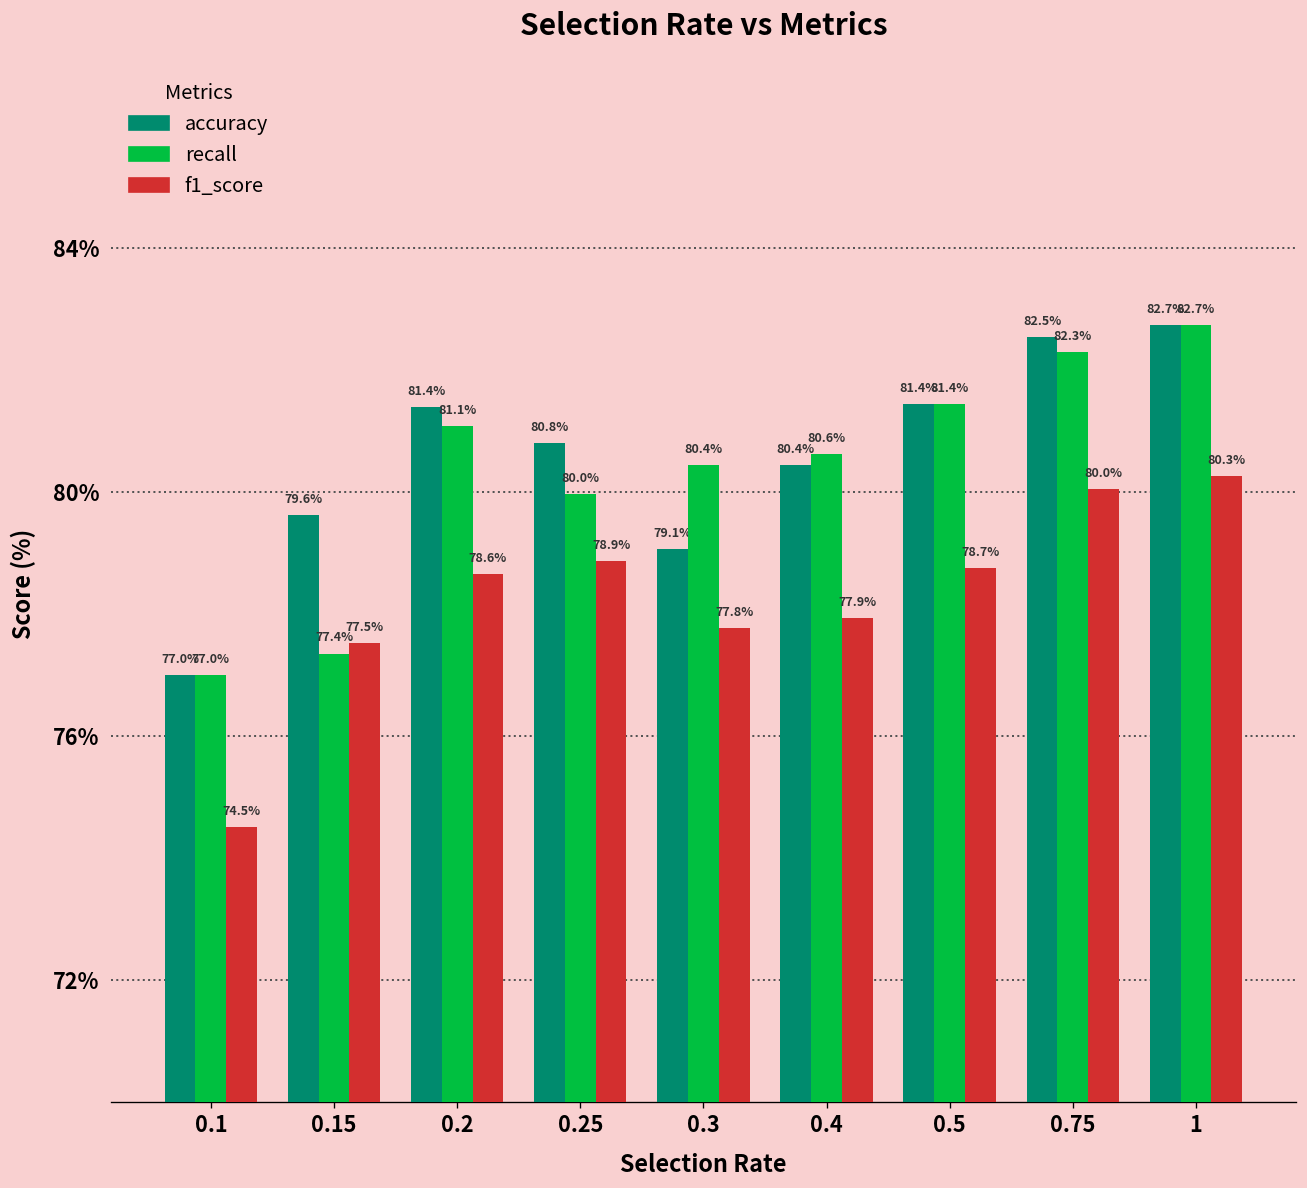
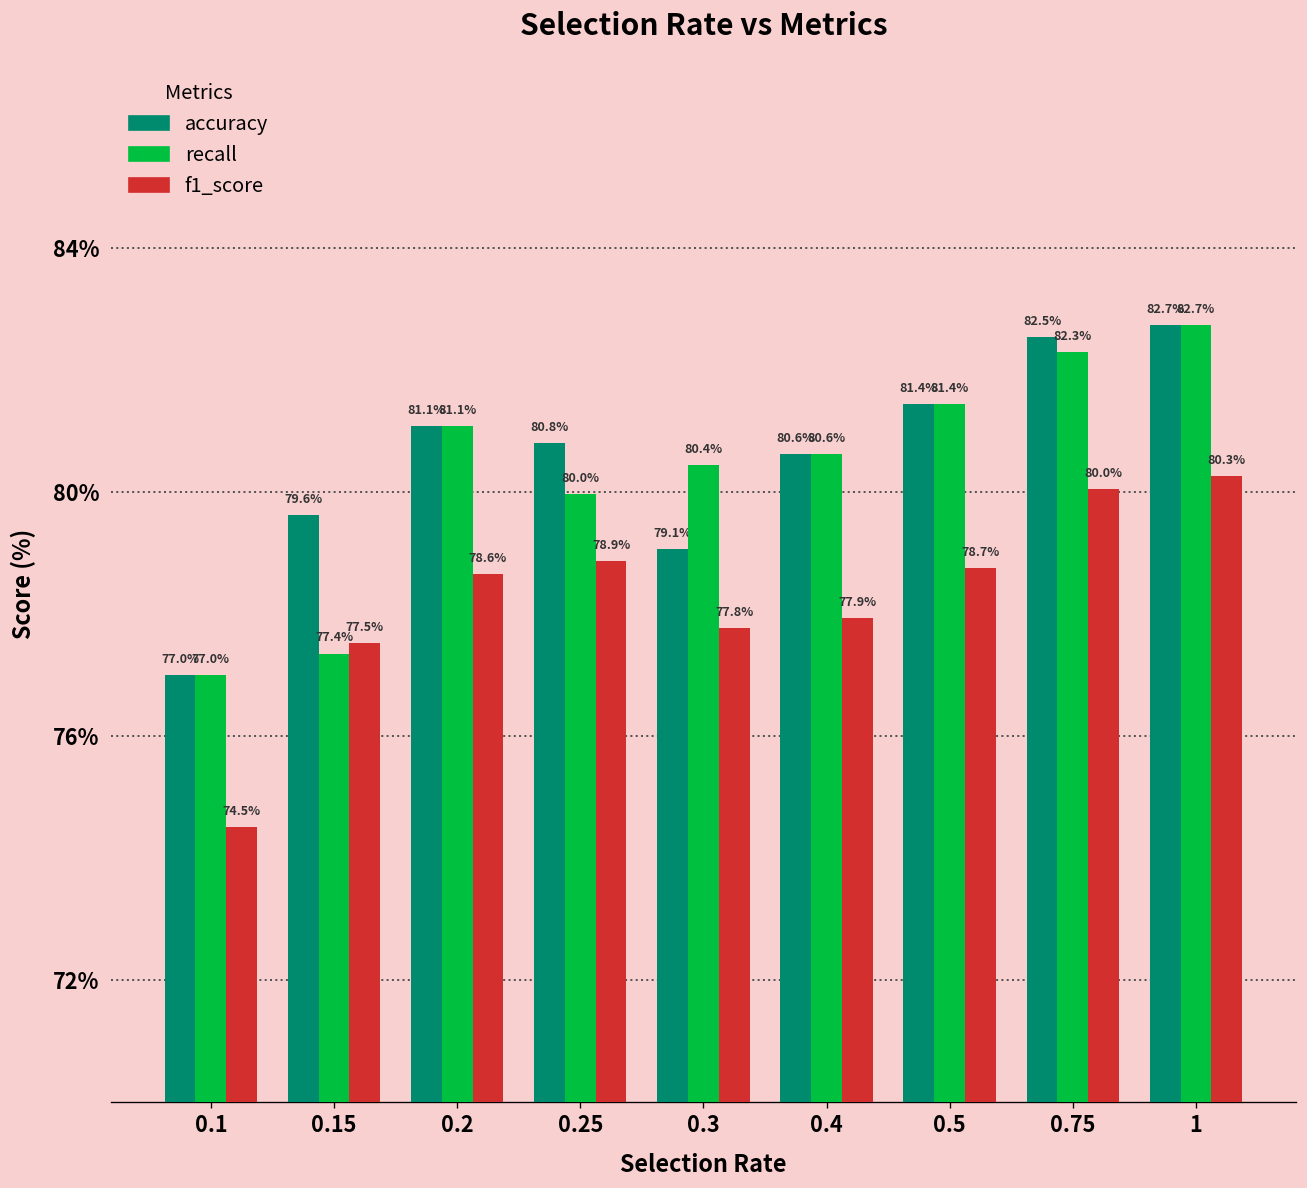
  {
    "accuracy": {
      "0.15": "79.6%",
-     "0.2": "81.4%",
+     "0.2": "81.1%",
      "0.25": "80.8%",
      "0.3": "79.1%",
-     "0.4": "80.4%",
+     "0.4": "80.6%",
      "0.75": "82.5%"
    },
    "recall": {
      "0.15": "77.4%",
      "0.25": "80.0%",
      "0.3": "80.4%",
      "0.75": "82.3%"
    },
    "f1_score": {
      "0.1": "74.5%",
      "0.15": "77.5%",
      "0.2": "78.6%",
      "0.25": "78.9%",
      "0.3": "77.8%",
      "0.4": "77.9%",
      "0.5": "78.7%",
      "0.75": "80.0%",
      "1": "80.3%"
    }
  }
